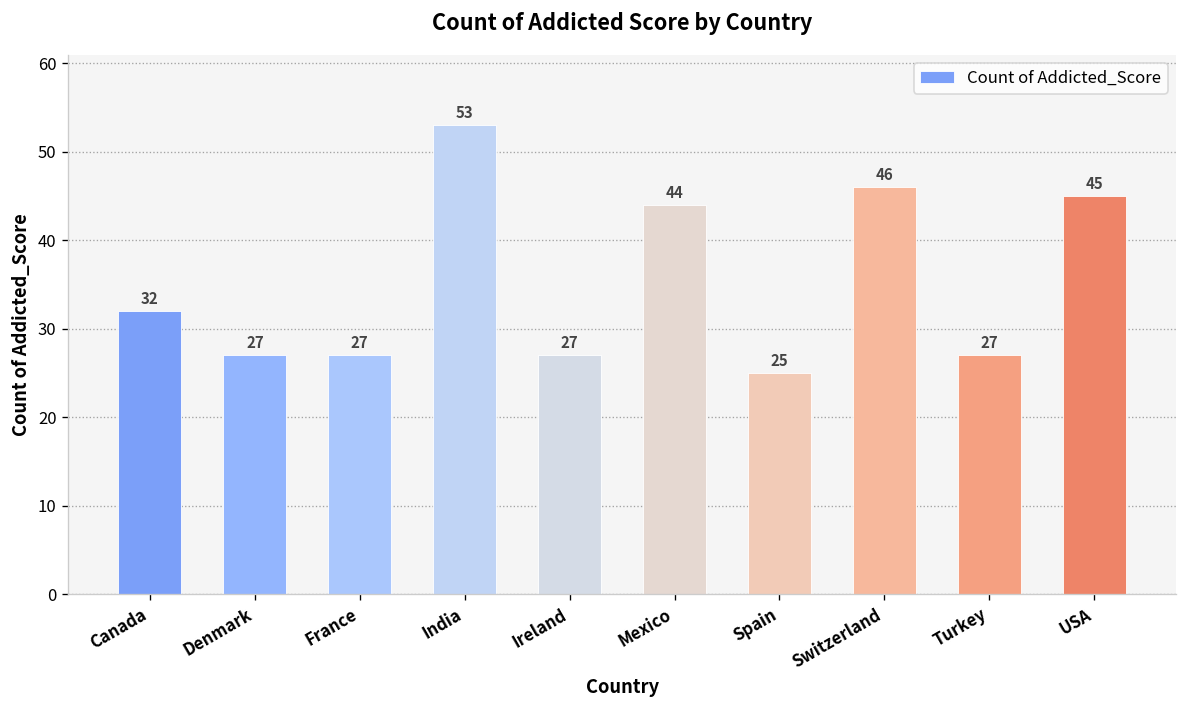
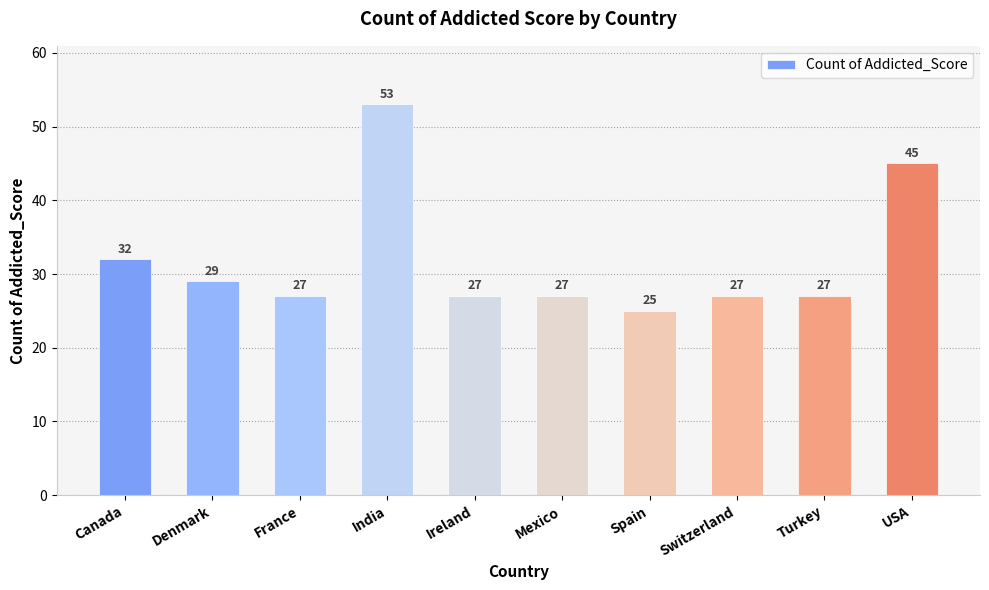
  {
    "Canada": 32,
-   "Denmark": 27,
+   "Denmark": 29,
    "France": 27,
    "India": 53,
    "Ireland": 27,
-   "Mexico": 44,
+   "Mexico": 27,
    "Spain": 25,
-   "Switzerland": 46,
+   "Switzerland": 27,
    "Turkey": 27,
    "USA": 45
  }
